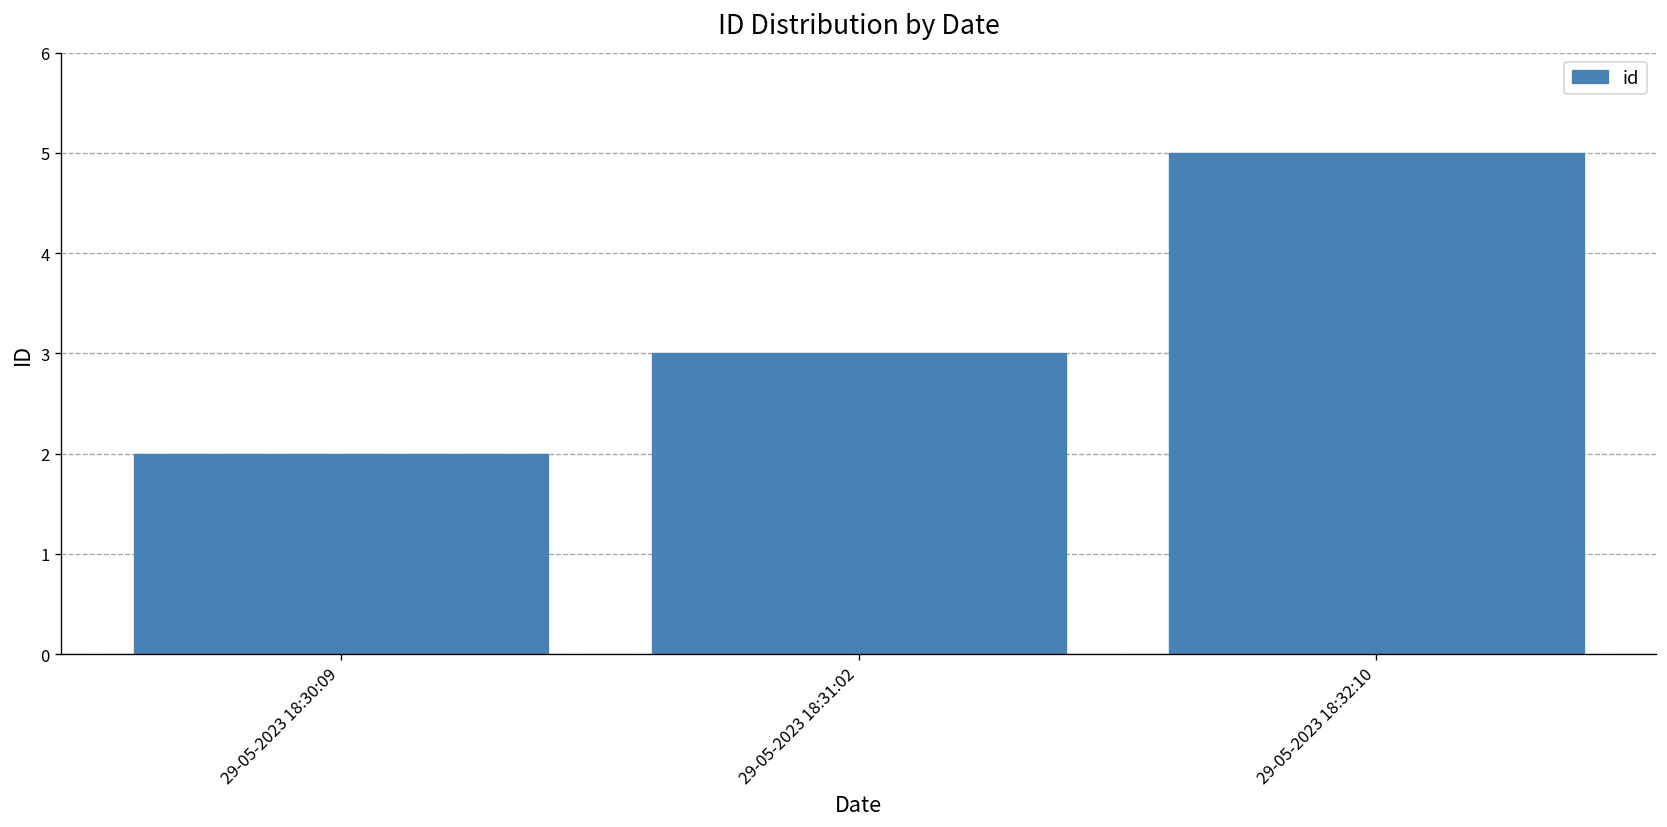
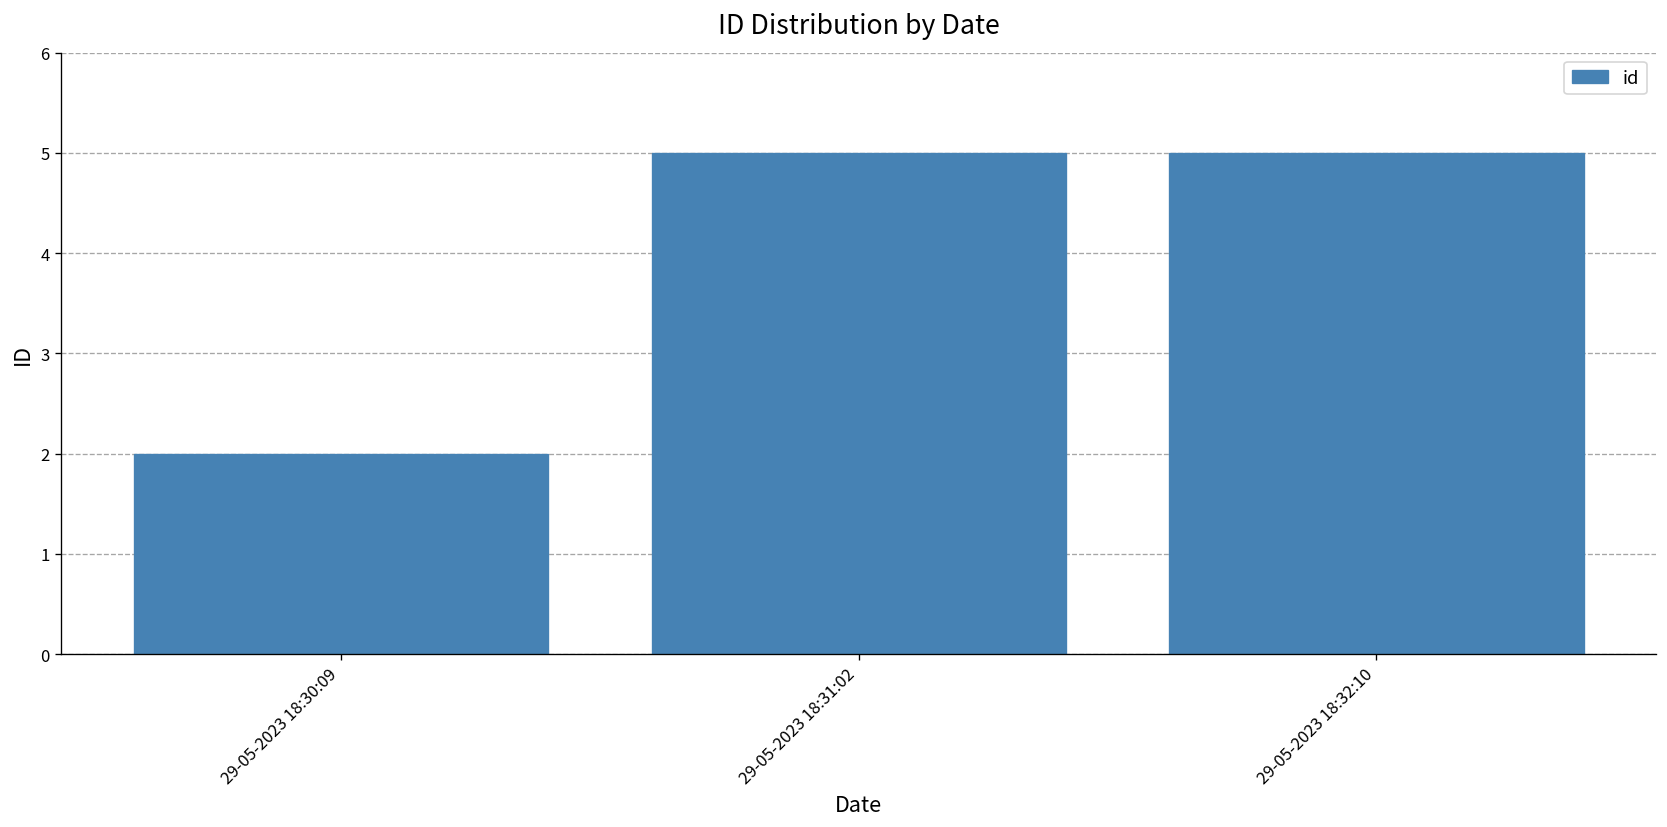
  {
    "29-05-2023 18:30:09": 2,
-   "29-05-2023 18:31:02": 3,
+   "29-05-2023 18:31:02": 5,
    "29-05-2023 18:32:10": 5
  }
